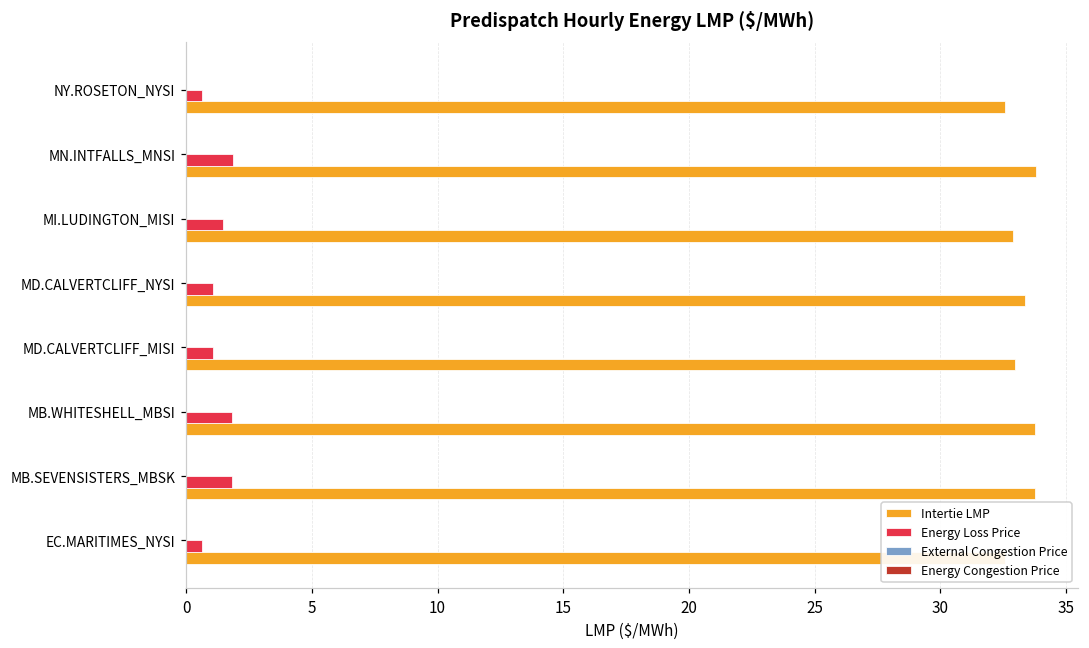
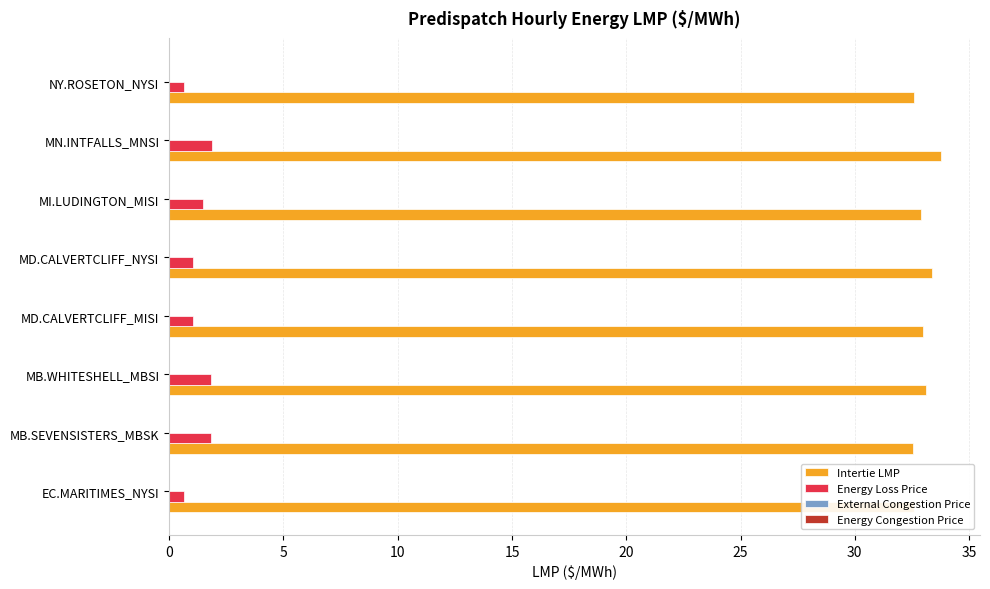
  {
    "Intertie LMP": {
      "NY.ROSETON_NYSI": 32.6,
      "MN.INTFALLS_MNSI": 33.8,
      "MI.LUDINGTON_MISI": 32.9,
      "MD.CALVERTCLIFF_NYSI": 33.4,
      "MD.CALVERTCLIFF_MISI": 33.0,
-     "MB.WHITESHELL_MBSI": 33.8,
-     "MB.SEVENSISTERS_MBSK": 33.8
+     "MB.WHITESHELL_MBSI": 33.1,
+     "MB.SEVENSISTERS_MBSK": 32.6
    },
    "External Congestion Price": {
      "NY.ROSETON_NYSI": 0.0,
      "MN.INTFALLS_MNSI": 0.0,
      "MI.LUDINGTON_MISI": 0.0,
      "MD.CALVERTCLIFF_NYSI": 0.0,
      "MD.CALVERTCLIFF_MISI": 0.0,
      "MB.WHITESHELL_MBSI": 0.0,
      "MB.SEVENSISTERS_MBSK": 0.0,
      "EC.MARITIMES_NYSI": 0.0
    }
  }
